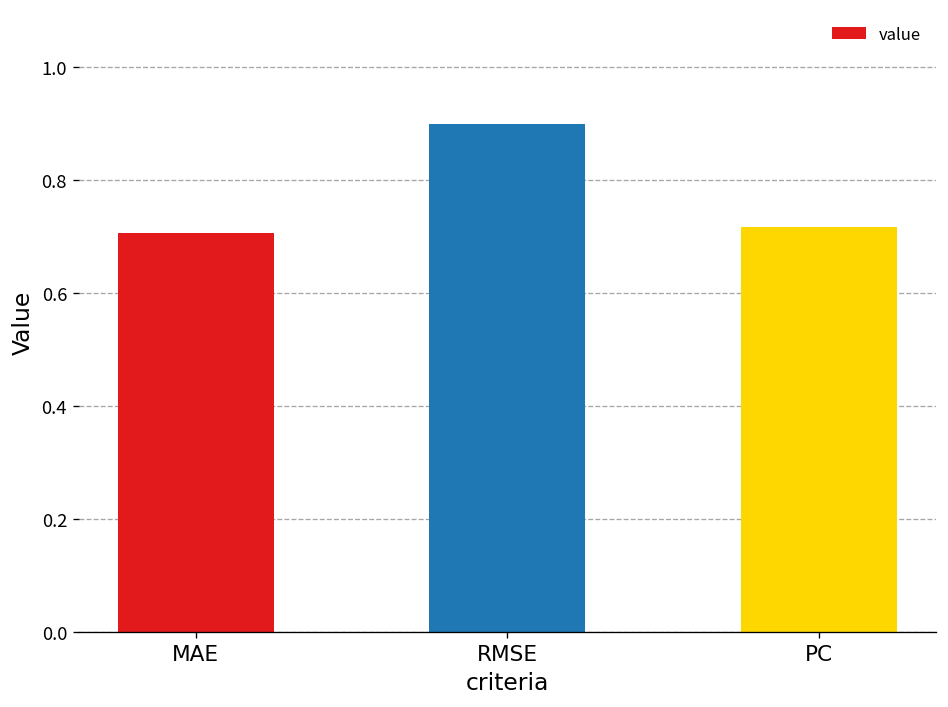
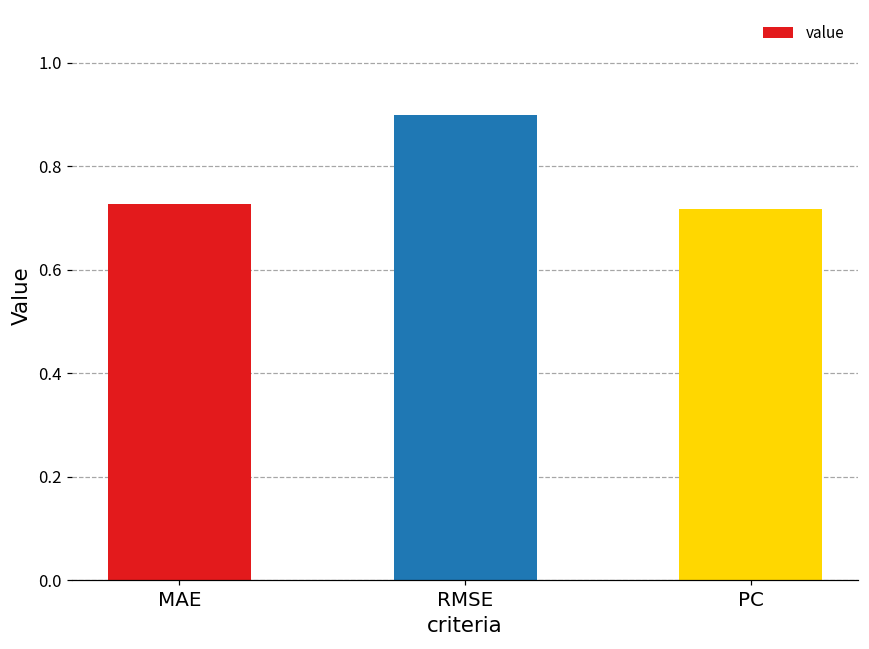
  {
-   "MAE": 0.71,
+   "MAE": 0.73,
    "RMSE": 0.90,
    "PC": 0.72
  }
